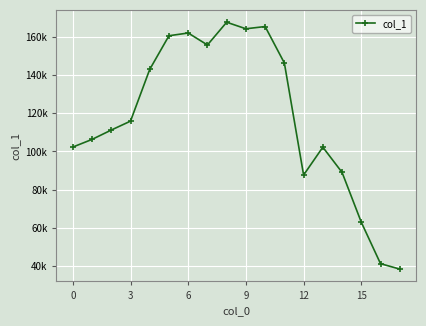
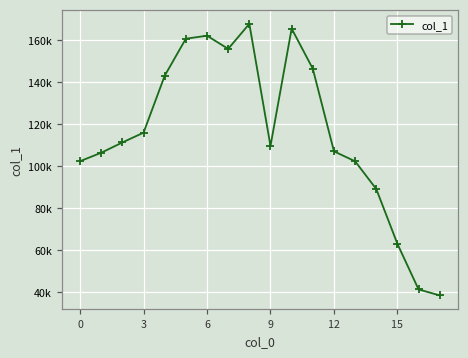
  {
    "0": 102000,
    "3": 116000,
    "6": 162000,
-   "9": 164000,
-   "12": 88000,
+   "9": 110000,
+   "12": 107000,
    "15": 63000
  }
